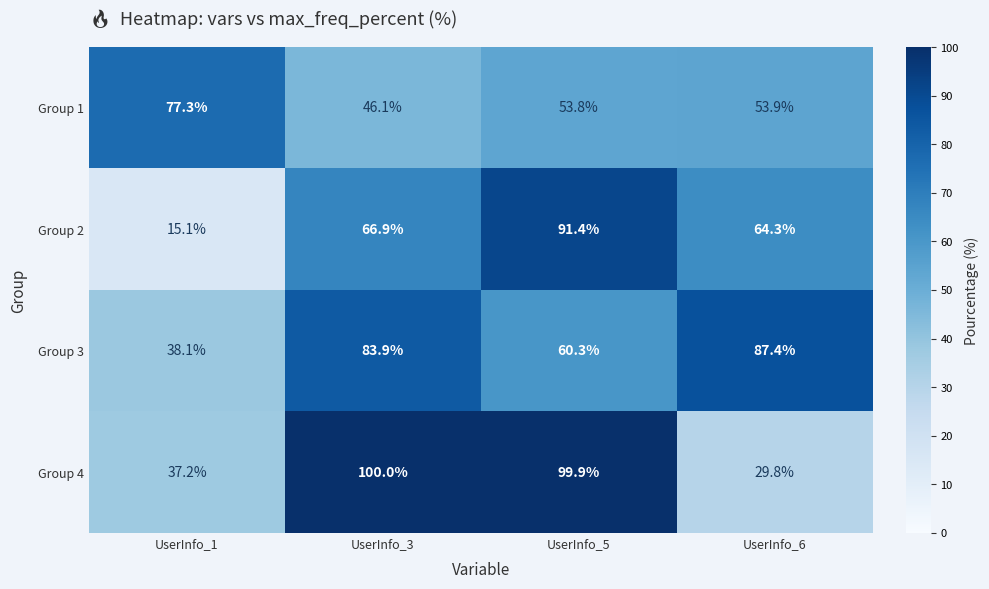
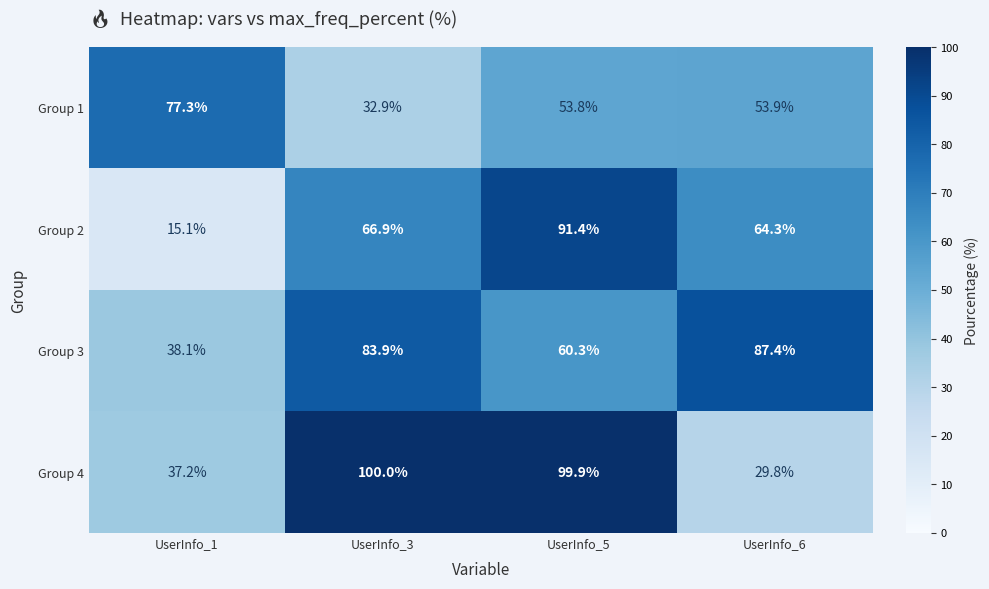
  {
    "Group 1": {
      "UserInfo_1": "77.3%",
-     "UserInfo_3": "46.1%",
+     "UserInfo_3": "32.9%",
      "UserInfo_5": "53.8%",
      "UserInfo_6": "53.9%"
    },
    "Group 2": {
      "UserInfo_1": "15.1%",
      "UserInfo_3": "66.9%",
      "UserInfo_5": "91.4%",
      "UserInfo_6": "64.3%"
    },
    "Group 3": {
      "UserInfo_1": "38.1%",
      "UserInfo_3": "83.9%",
      "UserInfo_5": "60.3%",
      "UserInfo_6": "87.4%"
    },
    "Group 4": {
      "UserInfo_1": "37.2%",
      "UserInfo_3": "100.0%",
      "UserInfo_5": "99.9%",
      "UserInfo_6": "29.8%"
    }
  }
